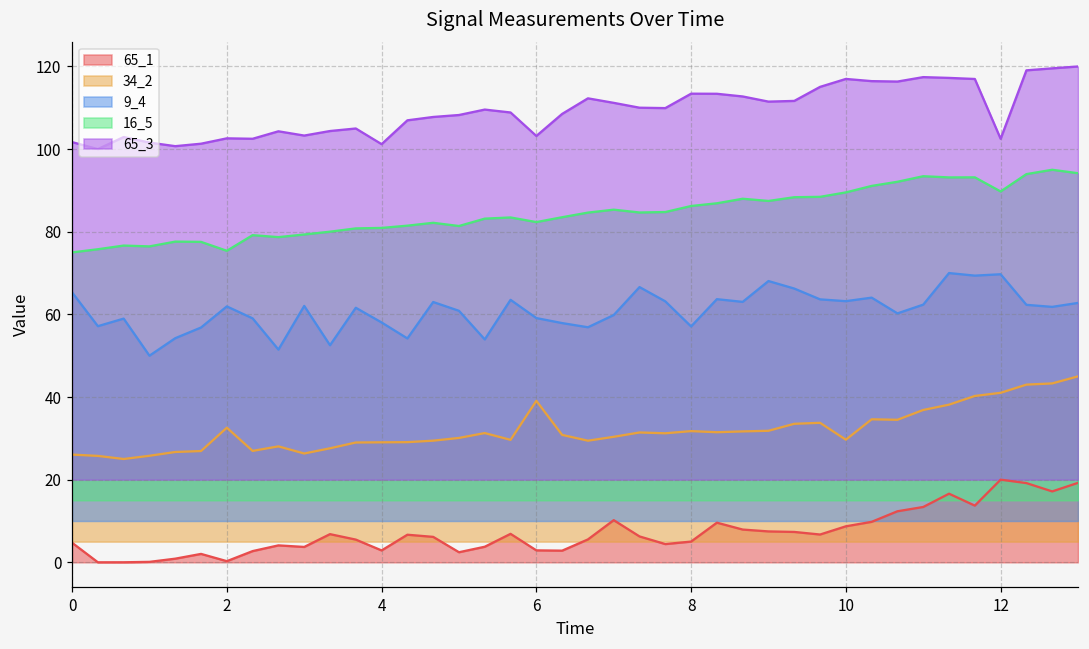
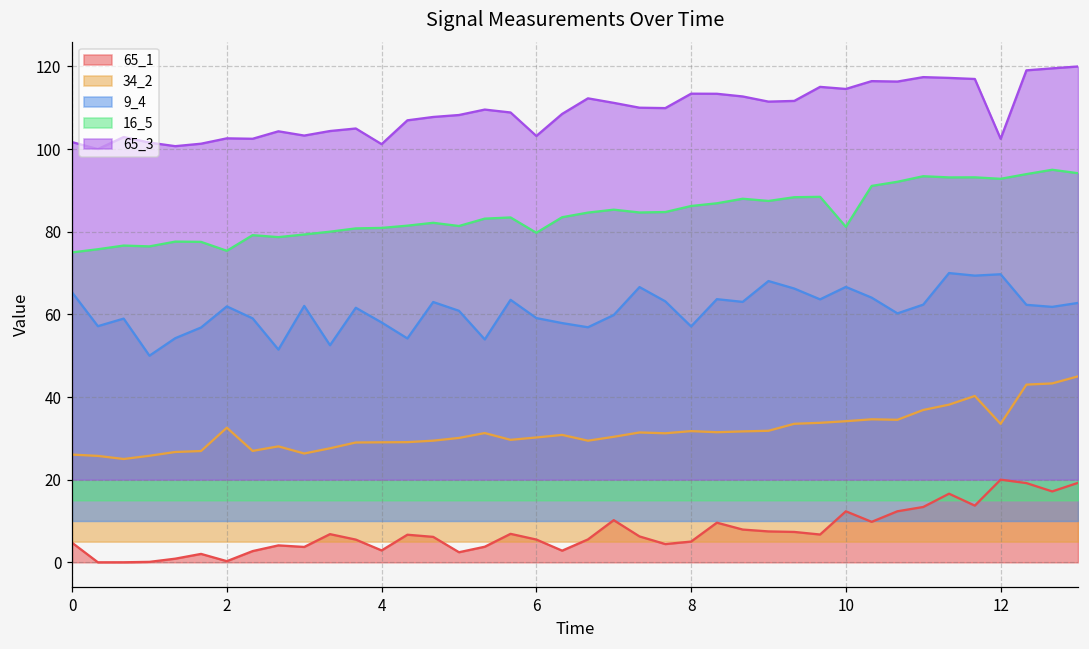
  {
    "65_1": {
      "0": 5,
      "2": 0,
      "4": 3,
-     "6": 3,
+     "6": 6,
      "8": 5,
-     "10": 9,
+     "10": 12,
      "12": 20
    },
    "34_2": {
      "0": 26,
      "2": 33,
      "4": 29,
-     "6": 39,
+     "6": 30,
      "8": 32,
-     "10": 30,
-     "12": 41
+     "10": 34,
+     "12": 34
    },
    "9_4": {
      "0": 65,
      "2": 62,
      "4": 58,
      "6": 59,
      "8": 57,
-     "10": 63,
+     "10": 67,
      "12": 70
    },
    "16_5": {
      "0": 75,
      "2": 75,
      "4": 81,
-     "6": 82,
+     "6": 80,
      "8": 86,
-     "10": 90,
-     "12": 90
+     "10": 81,
+     "12": 93
    },
    "65_3": {
      "0": 102,
      "2": 103,
      "4": 101,
      "6": 103,
      "8": 113,
-     "10": 117
+     "10": 115
    }
  }
